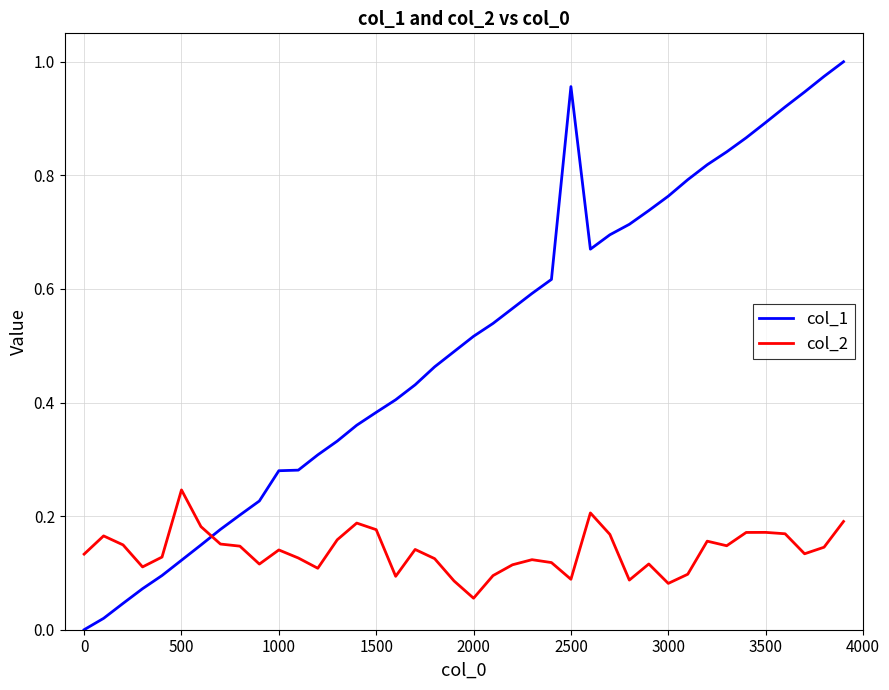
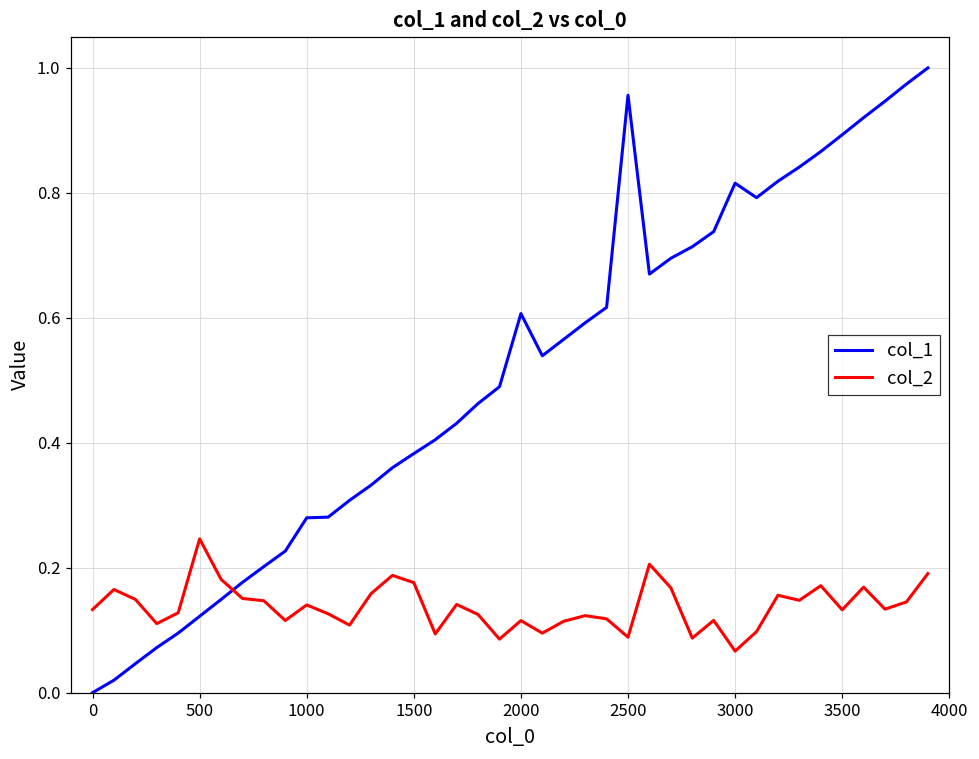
  {
    "col_1": {
      "0": 0.00,
      "500": 0.12,
      "1000": 0.28,
      "1500": 0.38,
-     "2000": 0.52,
+     "2000": 0.61,
      "2500": 0.96,
-     "3000": 0.76,
+     "3000": 0.82,
      "3500": 0.89
    },
    "col_2": {
      "0": 0.13,
      "500": 0.25,
      "1000": 0.14,
      "1500": 0.18,
-     "2000": 0.06,
+     "2000": 0.12,
      "2500": 0.09,
-     "3000": 0.08,
-     "3500": 0.17
+     "3000": 0.07,
+     "3500": 0.13
    }
  }
